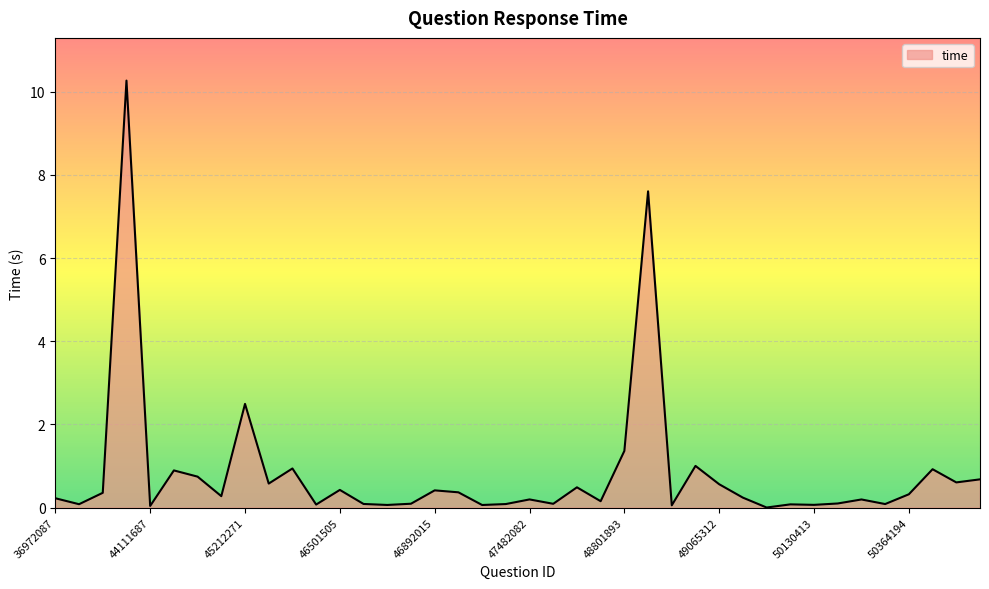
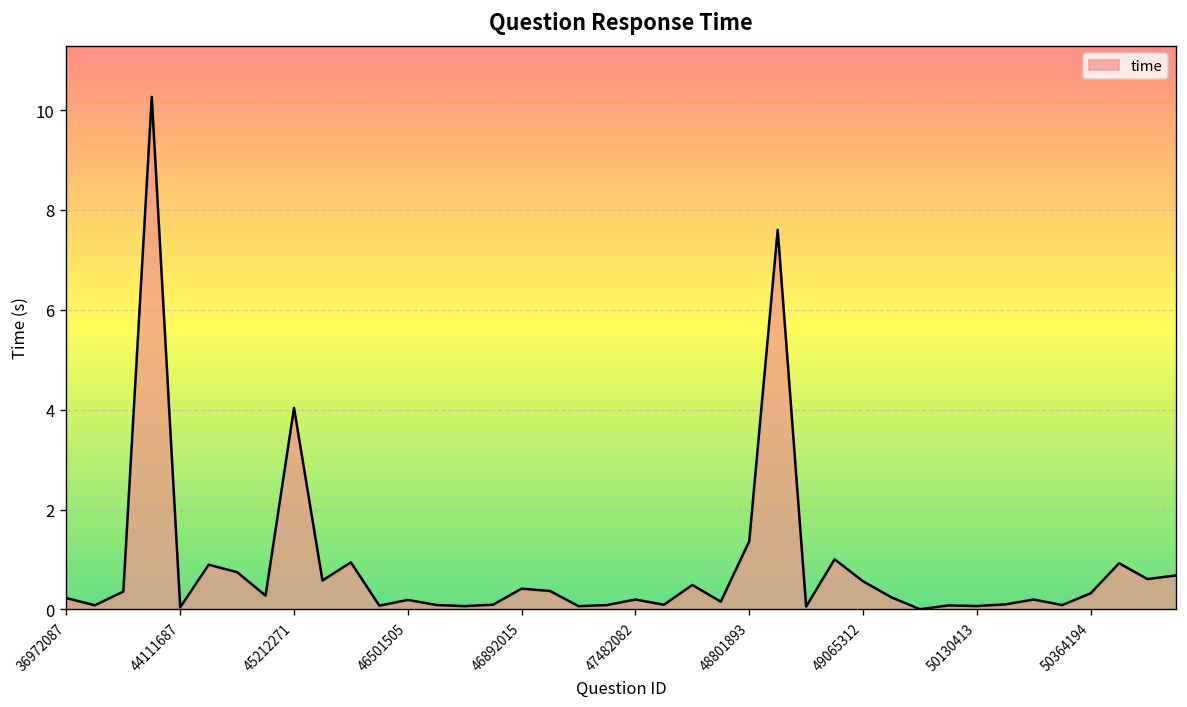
  {
    "36972087": 0.2,
    "44111687": 0.0,
-   "45212271": 2.5,
-   "46501505": 0.4,
+   "45212271": 4.0,
+   "46501505": 0.2,
    "46892015": 0.4,
    "47482082": 0.2,
    "48801893": 1.4,
    "49065312": 0.6,
    "50130413": 0.1,
    "50364194": 0.3
  }
